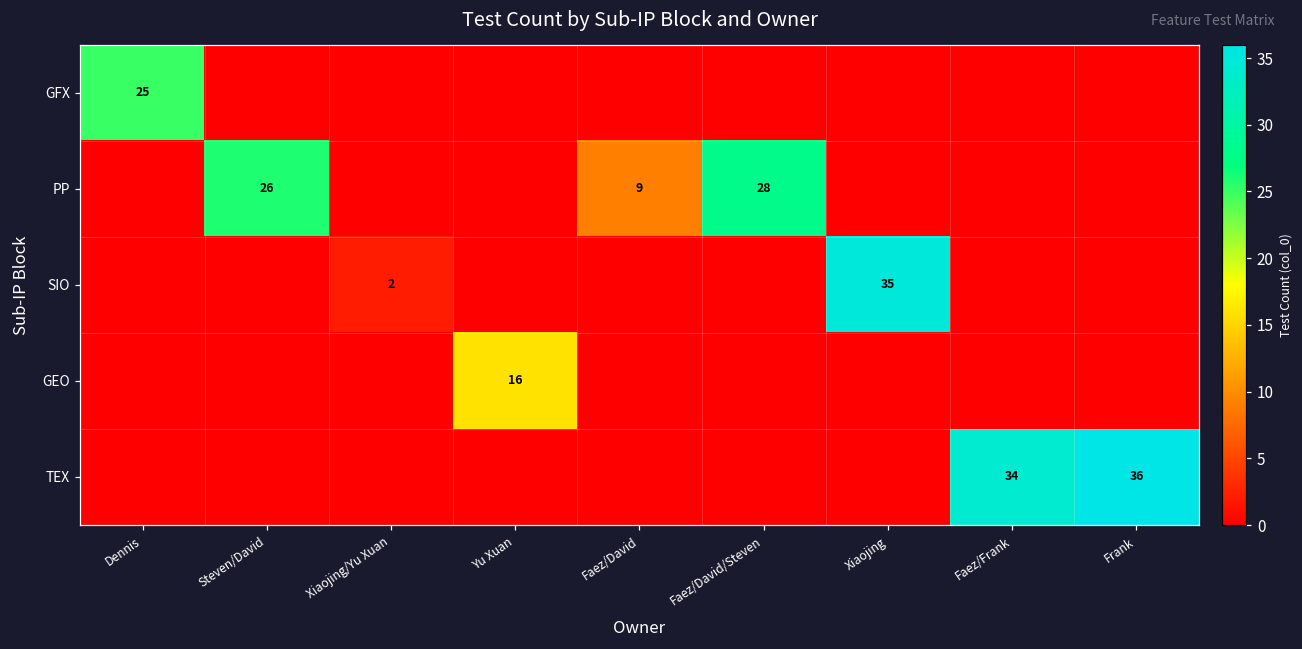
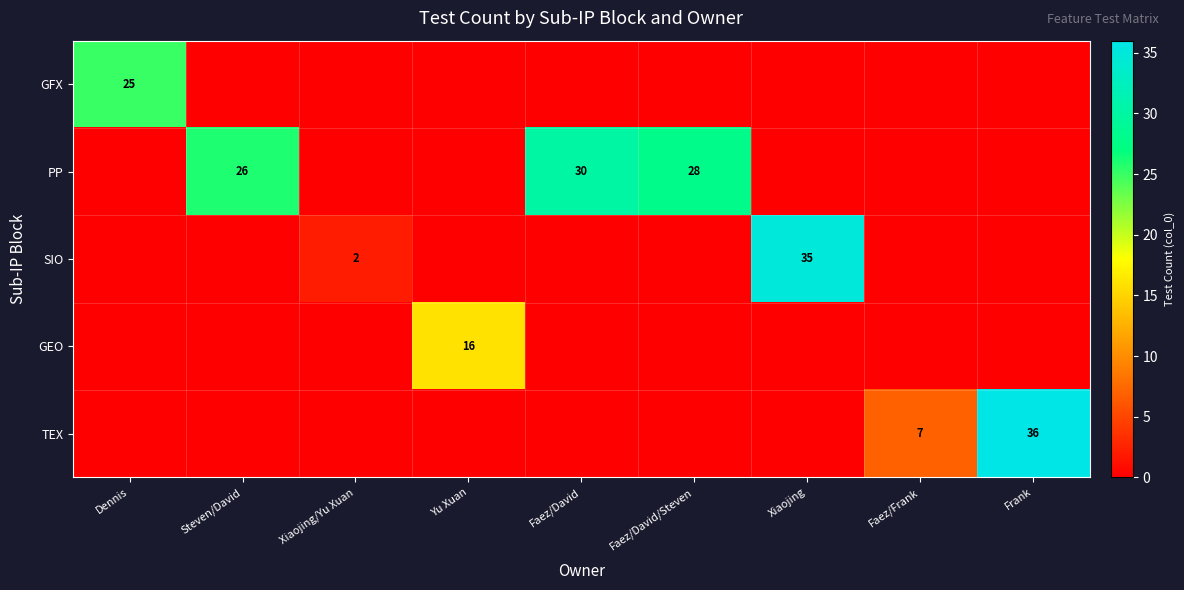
  {
    "GFX": {
      "Dennis": 25
    },
    "PP": {
      "Steven/David": 26,
-     "Faez/David": 9,
+     "Faez/David": 30,
      "Faez/David/Steven": 28
    },
    "SIO": {
      "Xiaojing/Yu Xuan": 2,
      "Xiaojing": 35
    },
    "GEO": {
      "Yu Xuan": 16
    },
    "TEX": {
-     "Faez/Frank": 34,
+     "Faez/Frank": 7,
      "Frank": 36
    }
  }
